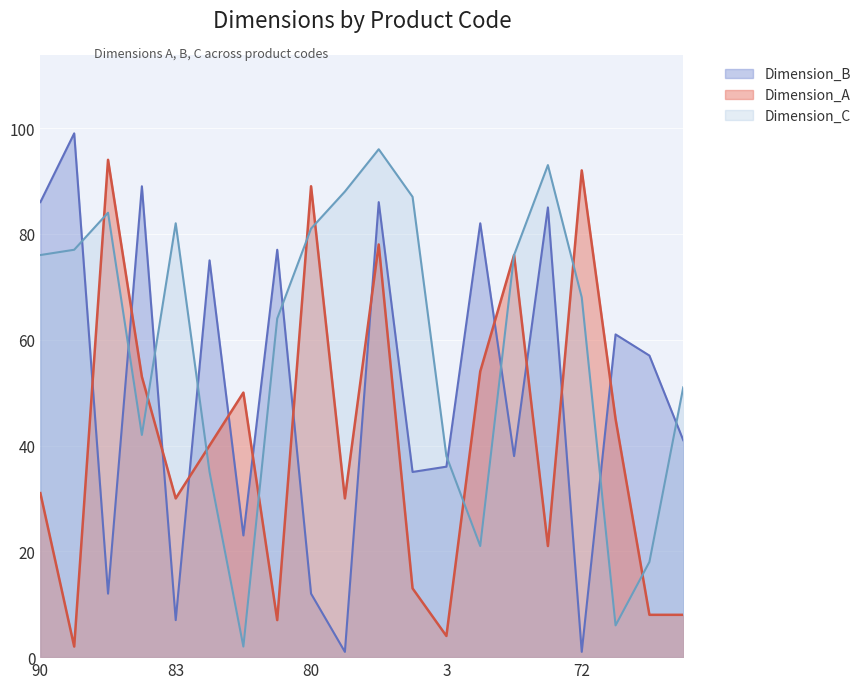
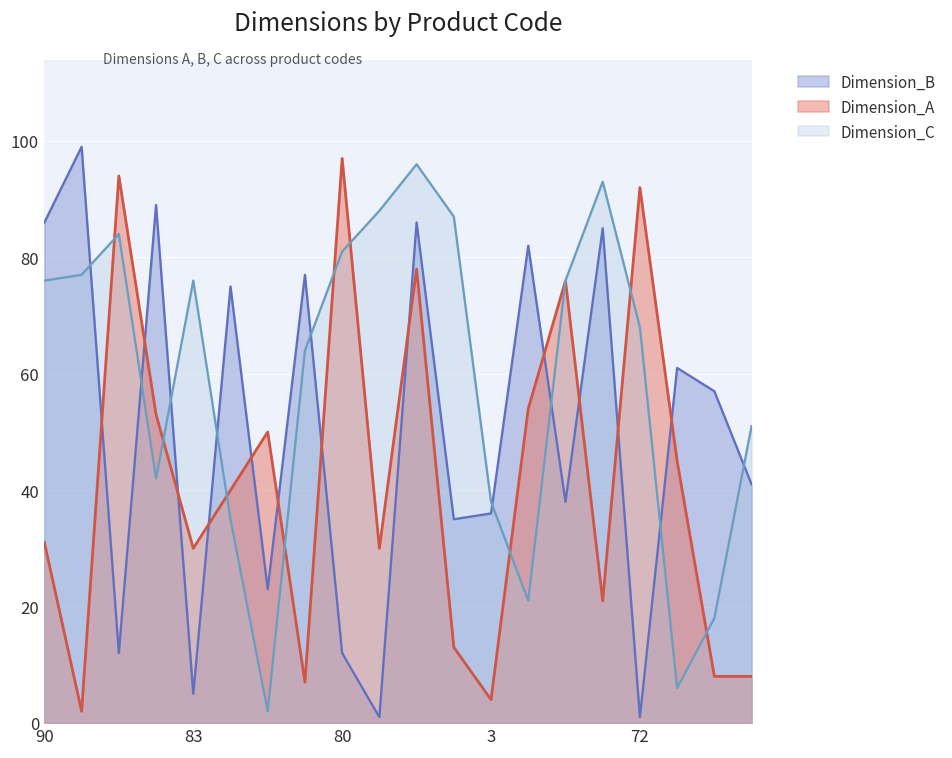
  {
    "Dimension_B": {
      "90": 86,
-     "83": 7,
+     "83": 5,
      "80": 12,
      "72": 1
    },
    "Dimension_A": {
      "90": 31,
      "83": 30,
-     "80": 89,
+     "80": 97,
      "72": 92
    },
    "Dimension_C": {
      "90": 76,
-     "83": 82,
+     "83": 76,
      "80": 81,
      "72": 68
    }
  }
